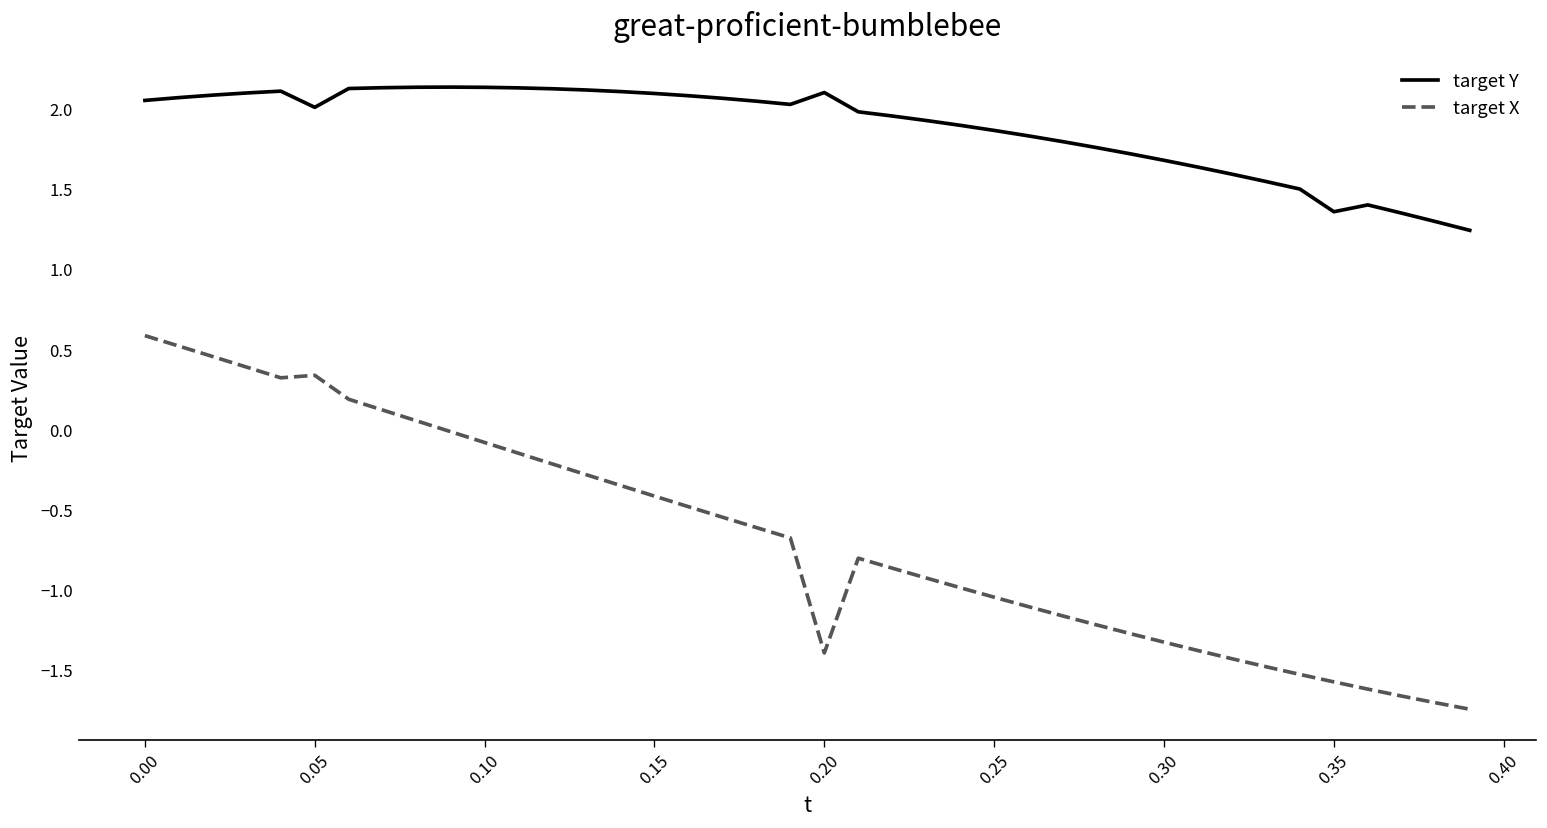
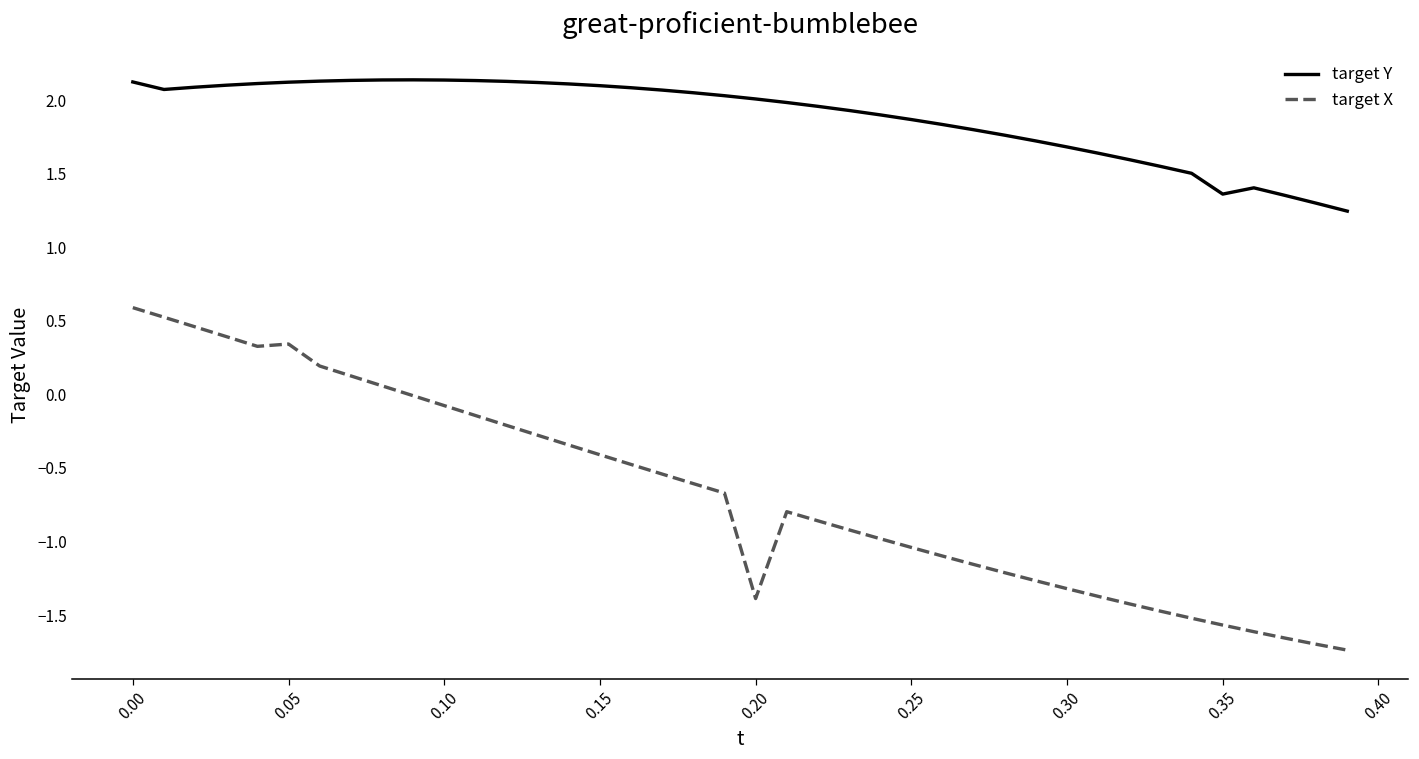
  {
    "target Y": {
-     "0.00": 2.06,
-     "0.05": 2.01,
+     "0.00": 2.13,
+     "0.05": 2.12,
      "0.10": 2.14,
      "0.15": 2.10,
-     "0.20": 2.11,
+     "0.20": 2.01,
      "0.25": 1.87,
      "0.30": 1.68,
      "0.35": 1.36
    },
    "target X": {
      "0.00": 0.59,
      "0.05": 0.34,
      "0.10": -0.08,
      "0.15": -0.41,
      "0.20": -1.39,
      "0.25": -1.04,
      "0.30": -1.32,
      "0.35": -1.57
    }
  }
